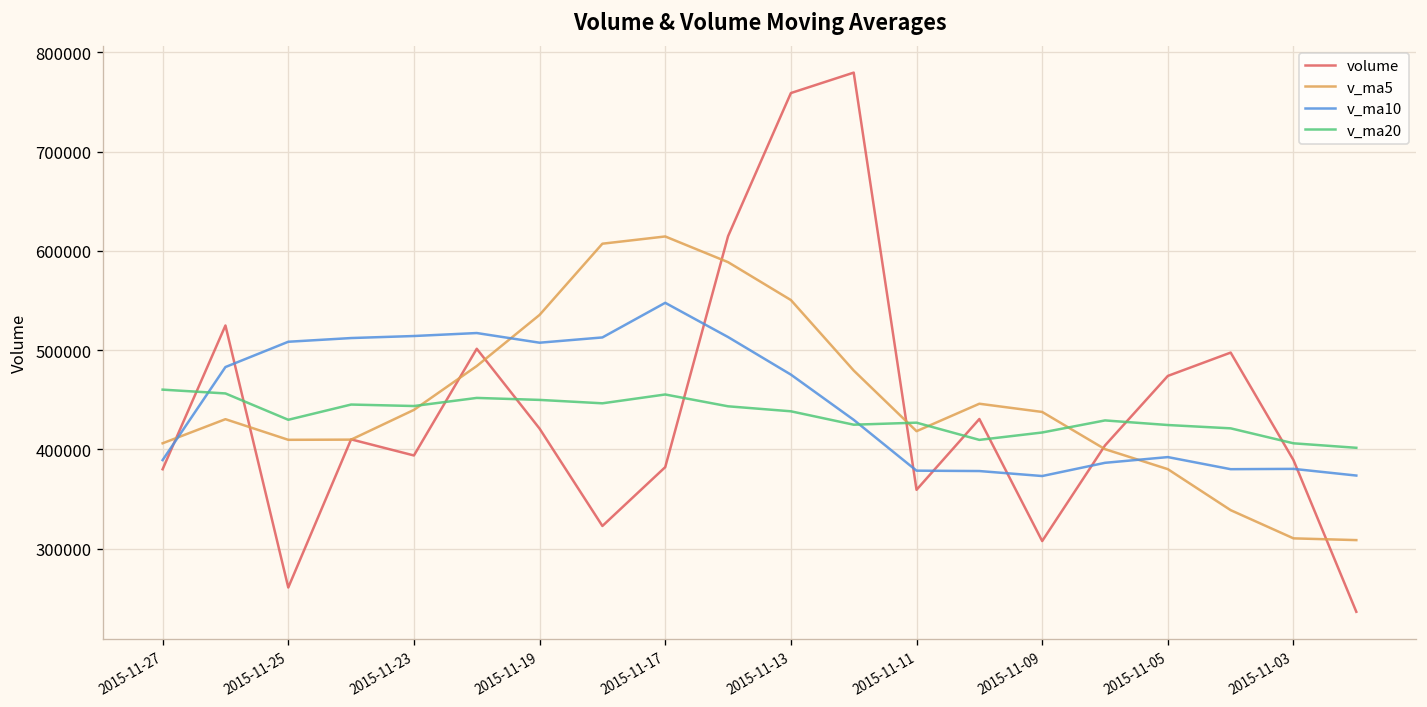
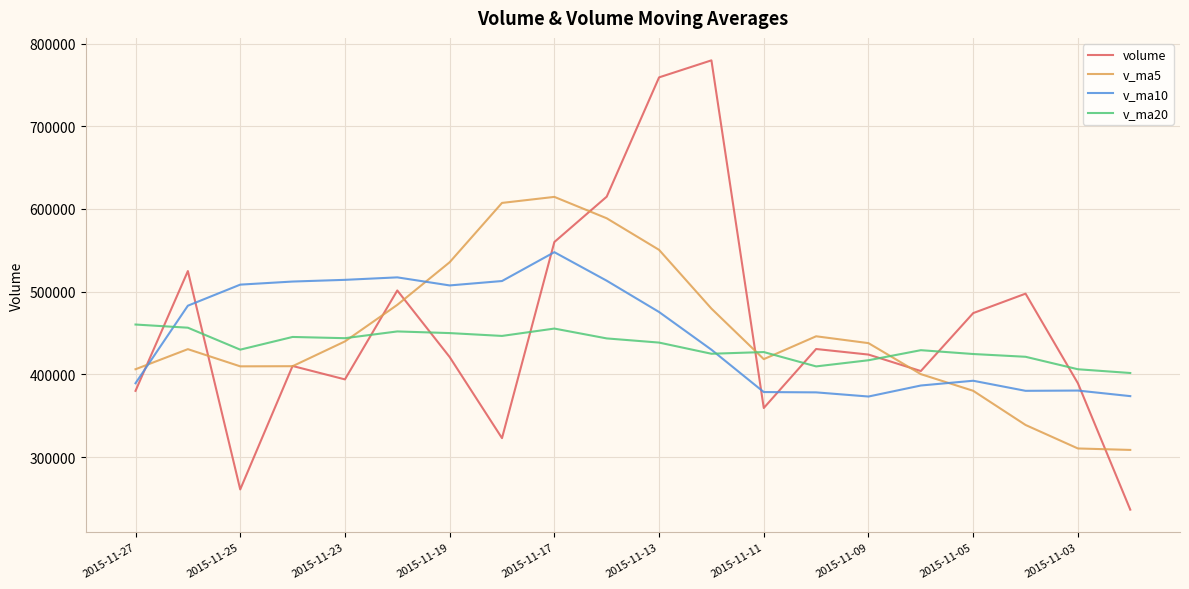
  {
    "volume": {
      "2015-11-27": 380000,
      "2015-11-25": 260000,
      "2015-11-23": 390000,
      "2015-11-19": 420000,
-     "2015-11-17": 380000,
+     "2015-11-17": 560000,
      "2015-11-13": 760000,
      "2015-11-11": 360000,
-     "2015-11-09": 310000,
+     "2015-11-09": 420000,
      "2015-11-05": 470000,
      "2015-11-03": 390000
    },
    "v_ma5": {
      "2015-11-27": 410000,
      "2015-11-25": 410000,
      "2015-11-23": 440000,
      "2015-11-19": 540000,
      "2015-11-17": 610000,
      "2015-11-13": 550000,
      "2015-11-11": 420000,
      "2015-11-09": 440000,
      "2015-11-05": 380000,
      "2015-11-03": 310000
    },
    "v_ma10": {
      "2015-11-27": 390000,
      "2015-11-25": 510000,
      "2015-11-23": 510000,
      "2015-11-19": 510000,
      "2015-11-17": 550000,
      "2015-11-13": 480000,
      "2015-11-11": 380000,
      "2015-11-09": 370000,
      "2015-11-05": 390000,
      "2015-11-03": 380000
    },
    "v_ma20": {
      "2015-11-27": 460000,
      "2015-11-25": 430000,
      "2015-11-23": 440000,
      "2015-11-19": 450000,
      "2015-11-17": 460000,
      "2015-11-13": 440000,
      "2015-11-11": 430000,
      "2015-11-09": 420000,
      "2015-11-05": 420000,
      "2015-11-03": 410000
    }
  }
